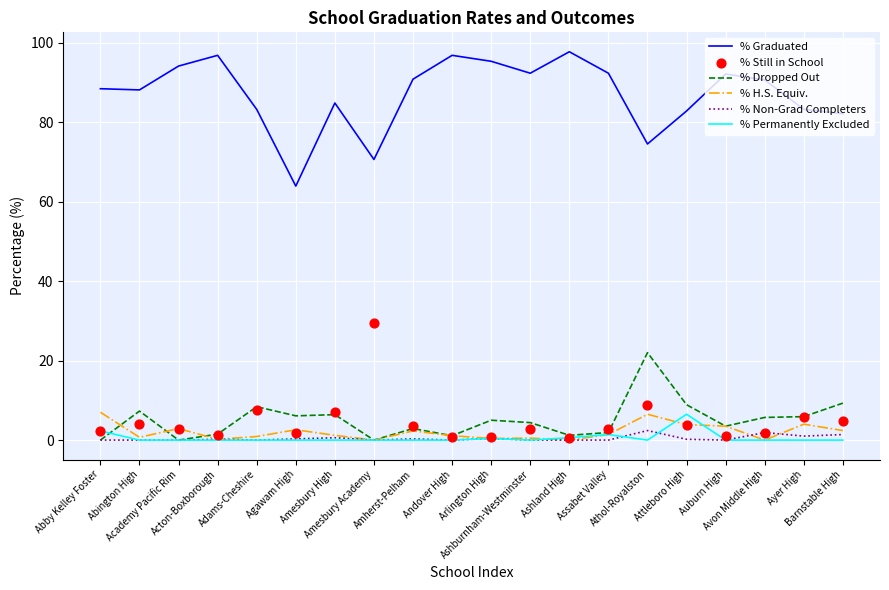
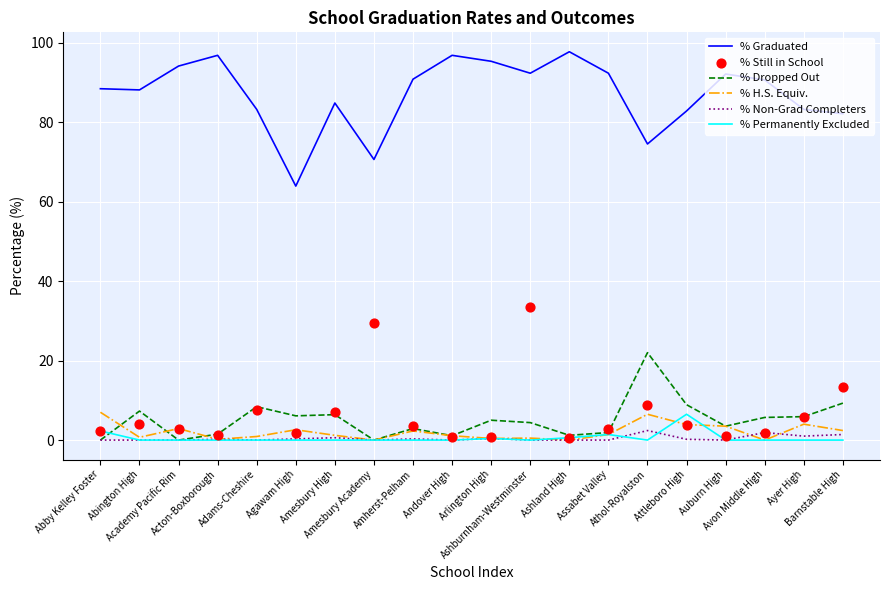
  {
    "% Graduated": {
      "Abby Kelley Foster": 88,
      "Abington High": 88,
      "Academy Pacific Rim": 94,
      "Acton-Boxborough": 97,
      "Adams-Cheshire": 83,
      "Agawam High": 64,
      "Amesbury High": 85,
      "Amesbury Academy": 71,
      "Amherst-Pelham": 91,
      "Andover High": 97,
      "Arlington High": 95,
      "Ashburnham-Westminster": 92,
      "Ashland High": 98,
      "Assabet Valley": 92,
      "Athol-Royalston": 75,
      "Attleboro High": 83
    },
    "% Still in School": {
-     "Ashburnham-Westminster": 3,
-     "Barnstable High": 5
+     "Ashburnham-Westminster": 33,
+     "Barnstable High": 13
    },
    "% Dropped Out": {
      "Abington High": 7,
      "Adams-Cheshire": 8,
      "Agawam High": 6,
      "Arlington High": 5,
      "Ashburnham-Westminster": 4,
      "Athol-Royalston": 22,
      "Attleboro High": 9,
      "Avon Middle High": 6,
      "Barnstable High": 9
    },
    "% H.S. Equiv.": {
      "Abby Kelley Foster": 7,
      "Abington High": 1,
      "Adams-Cheshire": 1,
      "Agawam High": 3,
      "Athol-Royalston": 7,
      "Ayer High": 4,
      "Barnstable High": 2
    },
    "% Non-Grad Completers": {
      "Assabet Valley": 0,
      "Athol-Royalston": 2,
      "Attleboro High": 0,
      "Ayer High": 1,
      "Barnstable High": 1
    },
    "% Permanently Excluded": {
      "Athol-Royalston": 0,
      "Attleboro High": 7,
      "Ayer High": 0,
      "Barnstable High": 0
    }
  }
